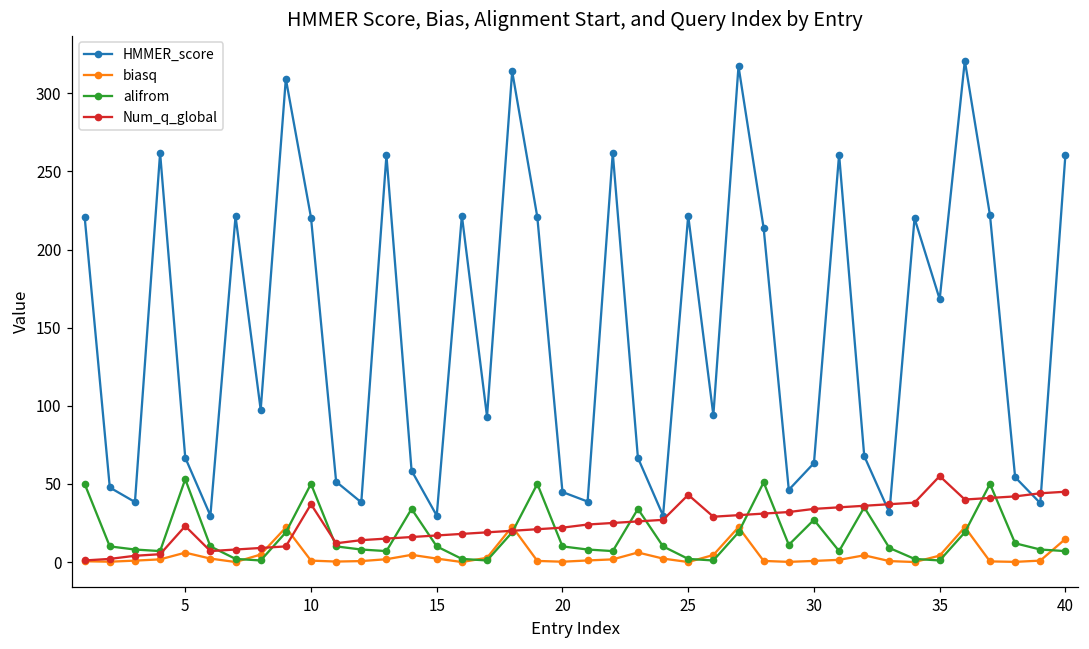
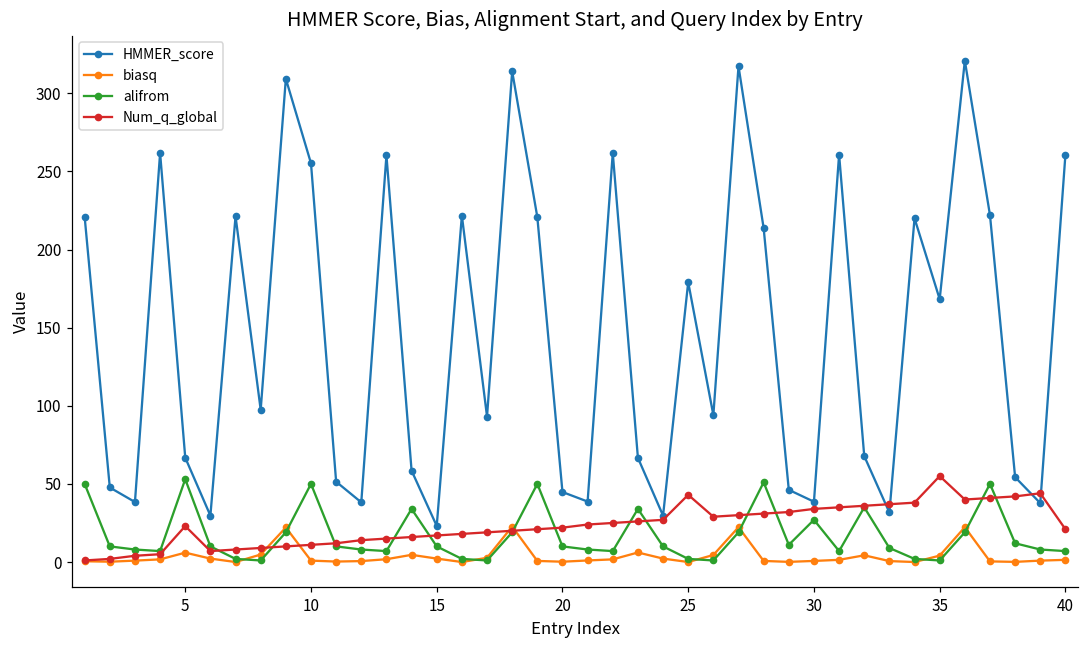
  {
    "HMMER_score": {
      "5": 67,
-     "10": 221,
-     "15": 30,
+     "10": 255,
+     "15": 23,
      "20": 45,
-     "25": 222,
-     "30": 63,
+     "25": 179,
+     "30": 39,
      "35": 168,
      "40": 261
    },
    "biasq": {
      "5": 6,
      "10": 1,
      "15": 2,
      "20": 0,
      "25": 0,
      "30": 1,
      "35": 4,
-     "40": 15
+     "40": 1
    },
    "alifrom": {
      "5": 53,
      "10": 50,
      "15": 10,
      "20": 10,
      "25": 2,
      "30": 27,
      "35": 1,
      "40": 7
    },
    "Num_q_global": {
      "5": 23,
-     "10": 37,
+     "10": 11,
      "15": 17,
      "20": 22,
      "25": 43,
      "30": 34,
      "35": 55,
-     "40": 45
+     "40": 21
    }
  }
